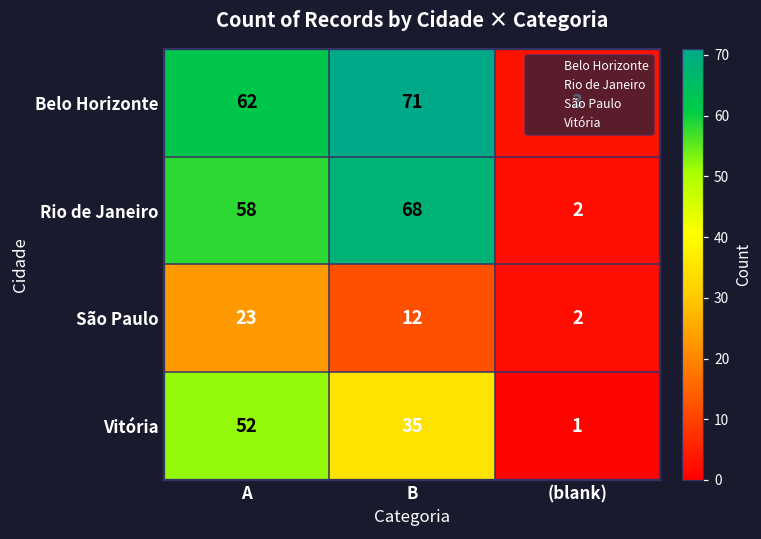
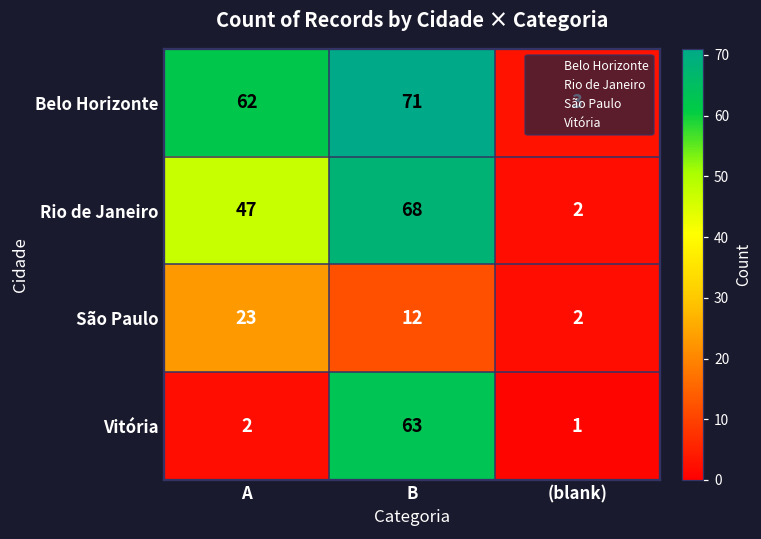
  {
    "Belo Horizonte": {
      "A": 62,
      "B": 71
    },
    "Rio de Janeiro": {
-     "A": 58,
+     "A": 47,
      "B": 68,
      "(blank)": 2
    },
    "São Paulo": {
      "A": 23,
      "B": 12,
      "(blank)": 2
    },
    "Vitória": {
-     "A": 52,
-     "B": 35,
+     "A": 2,
+     "B": 63,
      "(blank)": 1
    }
  }
